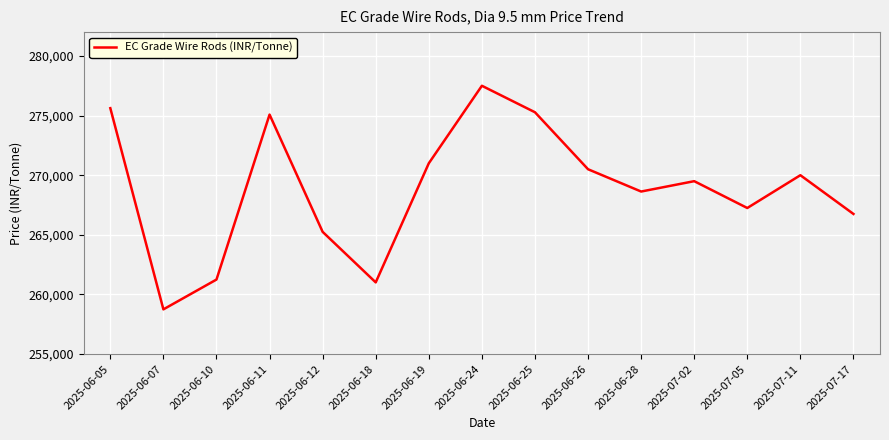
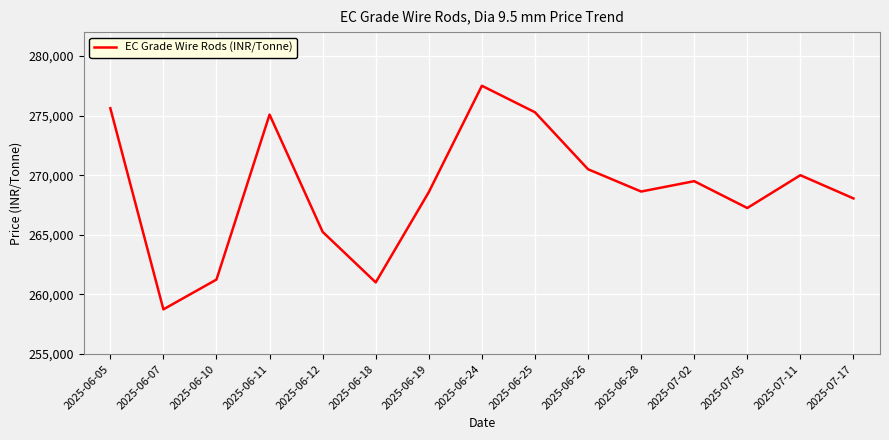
  {
    "2025-06-05": "275,600",
    "2025-06-07": "258,800",
    "2025-06-10": "261,300",
    "2025-06-11": "275,100",
    "2025-06-12": "265,300",
    "2025-06-18": "261,000",
-   "2025-06-19": "271,000",
+   "2025-06-19": "268,600",
    "2025-06-24": "277,500",
    "2025-06-25": "275,300",
    "2025-06-26": "270,500",
    "2025-06-28": "268,600",
    "2025-07-02": "269,500",
    "2025-07-05": "267,300",
    "2025-07-11": "270,000",
-   "2025-07-17": "266,800"
+   "2025-07-17": "268,100"
  }
